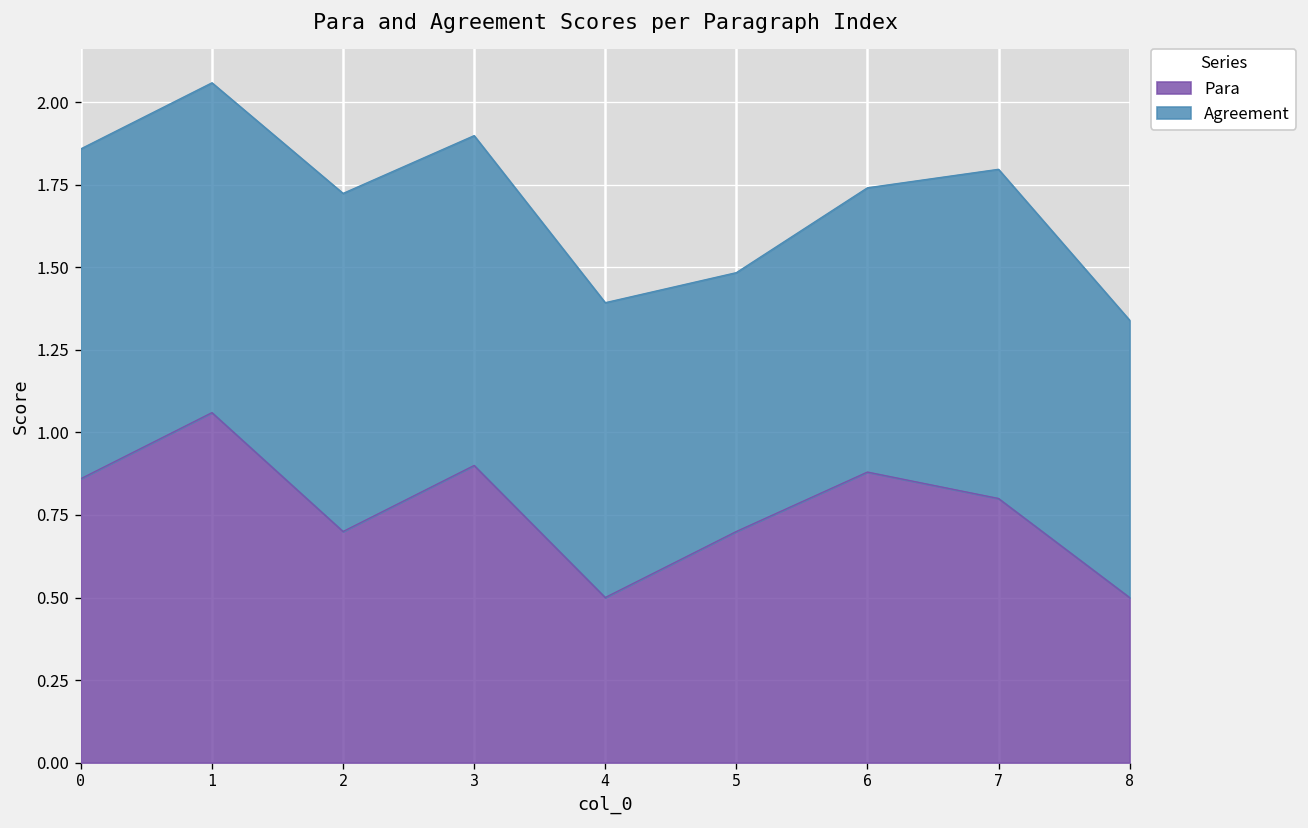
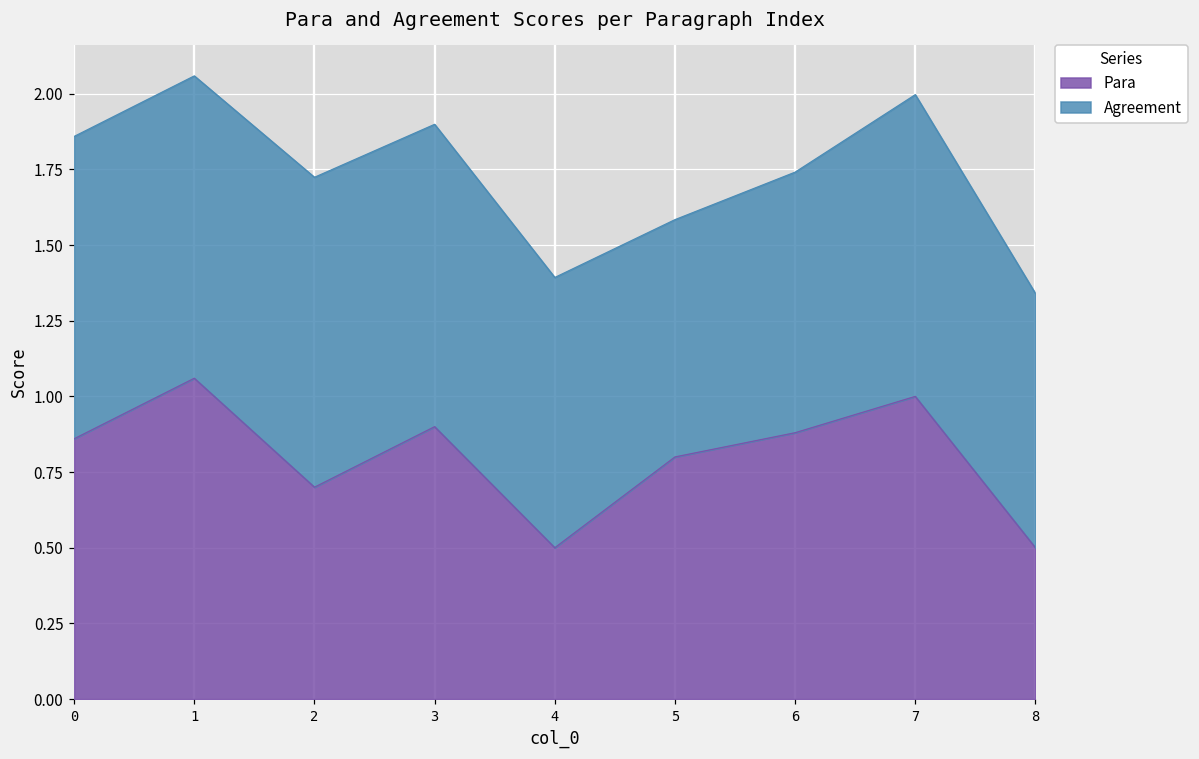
  {
    "Para": {
      "0": 0.86,
      "1": 1.06,
      "2": 0.7,
      "3": 0.9,
      "4": 0.5,
-     "5": 0.7,
+     "5": 0.8,
      "6": 0.88,
-     "7": 0.8,
+     "7": 1.0,
      "8": 0.5
    },
    "Agreement": {
      "0": 1.0,
      "1": 1.0,
      "2": 1.02,
      "3": 1.0,
      "4": 0.9,
      "5": 0.78,
      "6": 0.86,
      "7": 1.0,
      "8": 0.84
    }
  }
